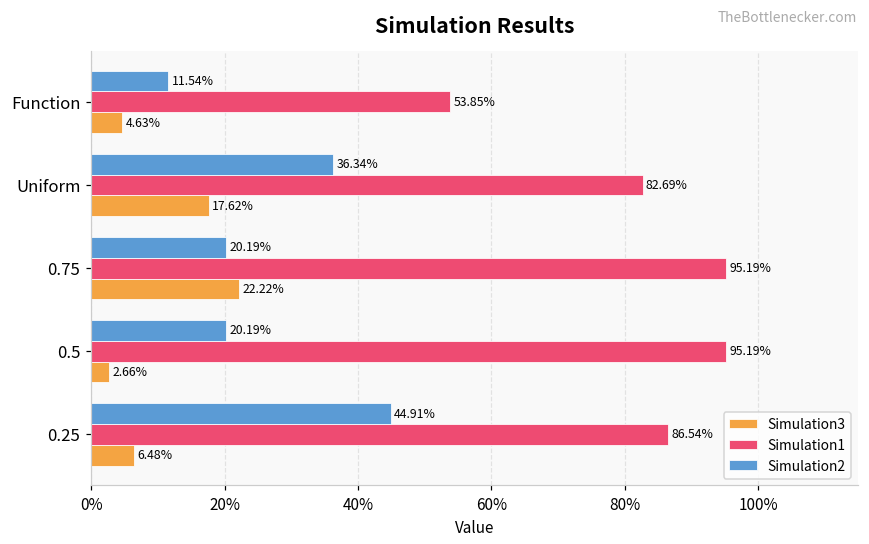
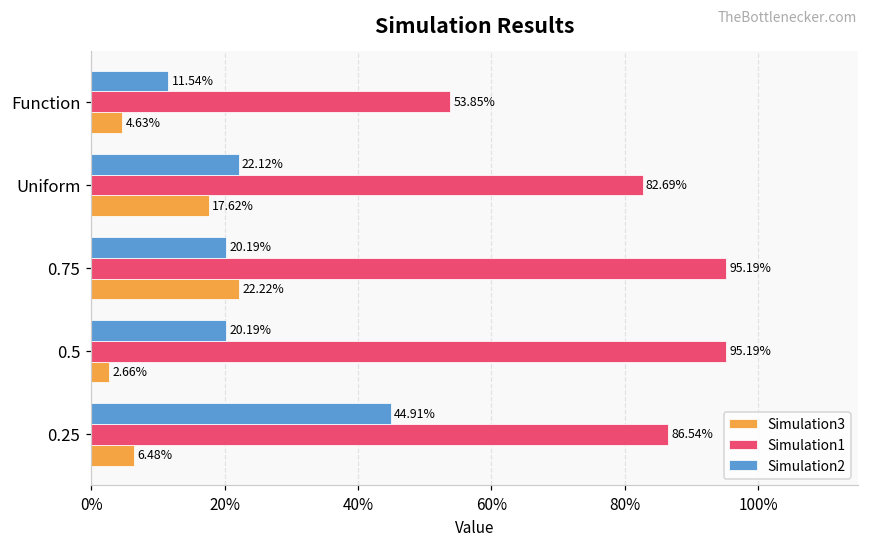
  {
    "Simulation3": {
      "Function": "4.63%",
      "Uniform": "17.62%",
      "0.75": "22.22%",
      "0.5": "2.66%",
      "0.25": "6.48%"
    },
    "Simulation1": {
      "Function": "53.85%",
      "Uniform": "82.69%",
      "0.75": "95.19%",
      "0.5": "95.19%",
      "0.25": "86.54%"
    },
    "Simulation2": {
      "Function": "11.54%",
-     "Uniform": "36.34%",
+     "Uniform": "22.12%",
      "0.75": "20.19%",
      "0.5": "20.19%",
      "0.25": "44.91%"
    }
  }
